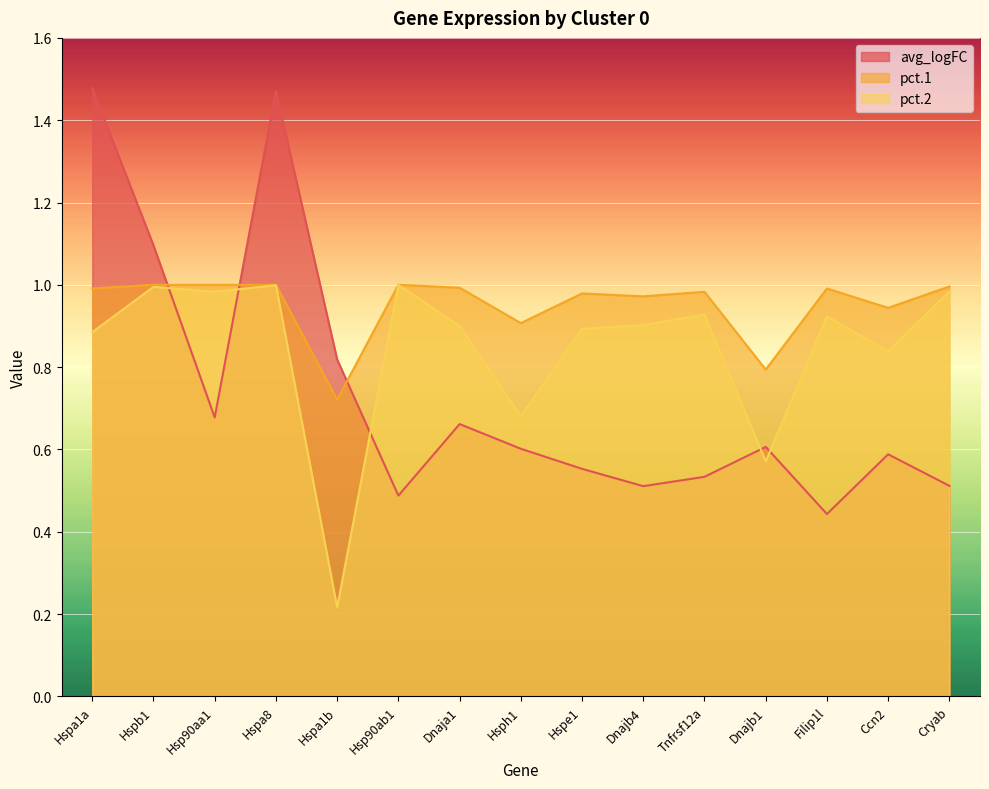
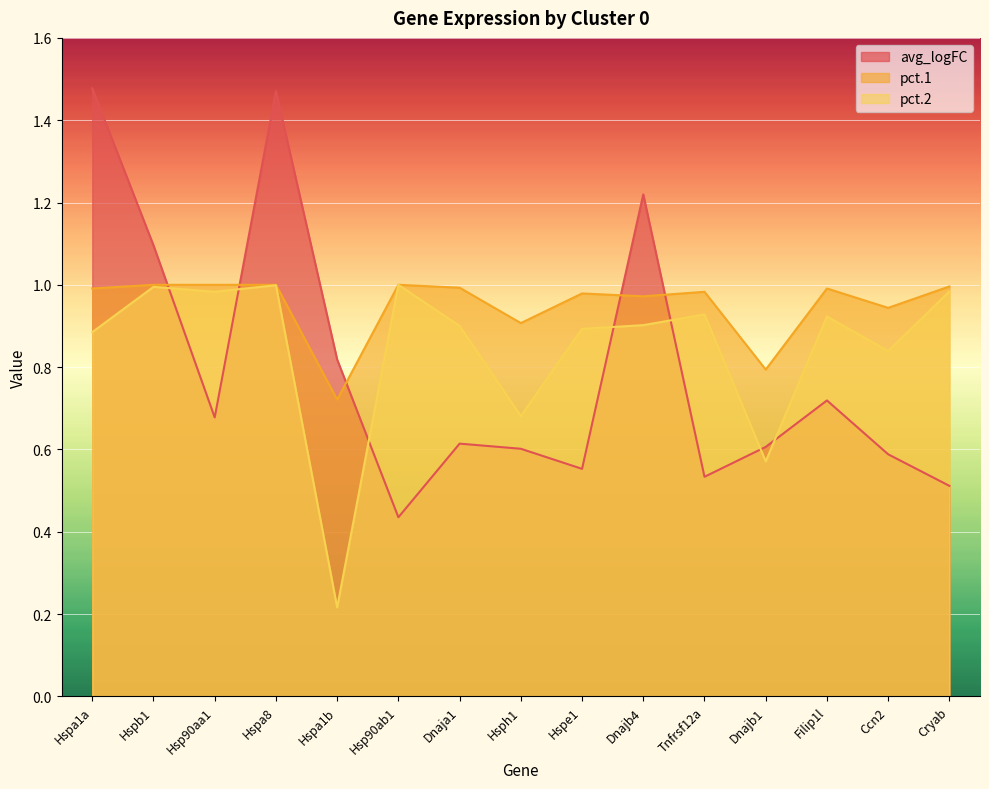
  {
    "avg_logFC": {
      "Hspa1a": 1.48,
      "Hspb1": 1.10,
      "Hsp90aa1": 0.68,
      "Hspa8": 1.47,
      "Hspa1b": 0.82,
-     "Hsp90ab1": 0.49,
-     "Dnaja1": 0.66,
+     "Hsp90ab1": 0.44,
+     "Dnaja1": 0.61,
      "Hsph1": 0.60,
      "Hspe1": 0.55,
-     "Dnajb4": 0.51,
+     "Dnajb4": 1.22,
      "Tnfrsf12a": 0.53,
      "Dnajb1": 0.61,
-     "Filip1l": 0.44,
+     "Filip1l": 0.72,
      "Ccn2": 0.59,
      "Cryab": 0.51
    }
  }
